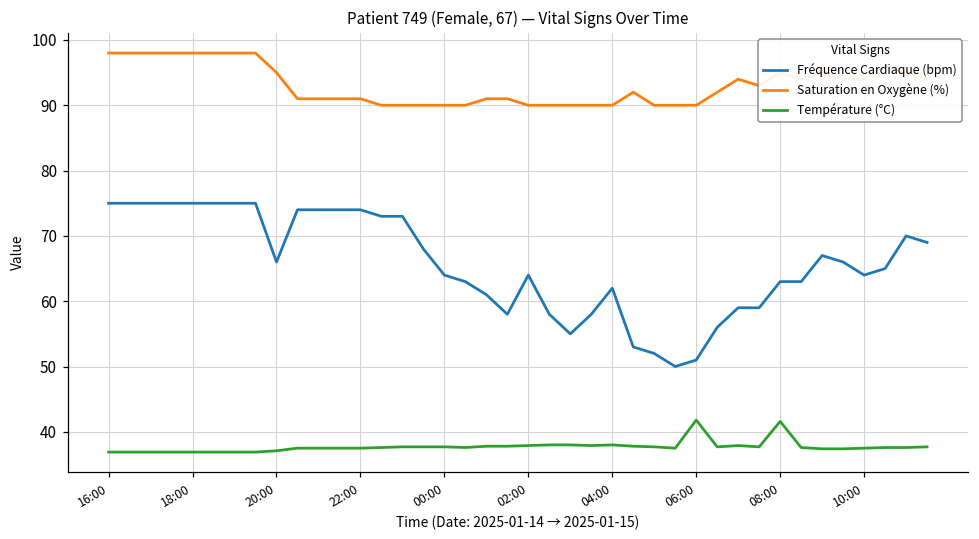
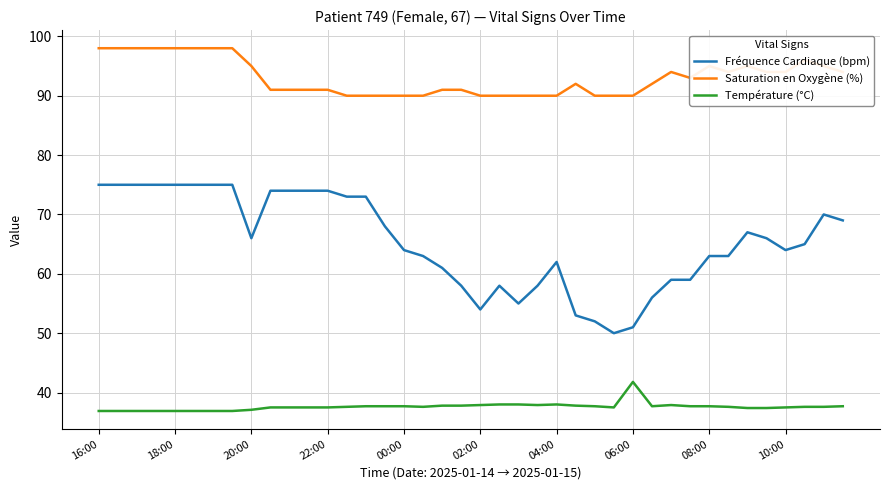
  {
    "Fréquence Cardiaque (bpm)": {
      "16:00": 75,
      "18:00": 75,
      "20:00": 66,
      "22:00": 74,
      "00:00": 64,
-     "02:00": 64,
+     "02:00": 54,
      "04:00": 62,
      "06:00": 51,
      "08:00": 63,
      "10:00": 64
    },
    "Saturation en Oxygène (%)": {
      "16:00": 98,
      "18:00": 98,
      "20:00": 95,
      "22:00": 91,
      "00:00": 90,
      "02:00": 90,
      "04:00": 90,
      "06:00": 90
    },
    "Température (°C)": {
      "16:00": 37,
      "18:00": 37,
      "20:00": 37,
      "22:00": 38,
      "00:00": 38,
      "02:00": 38,
      "04:00": 38,
      "06:00": 42,
-     "08:00": 42,
+     "08:00": 38,
      "10:00": 38
    }
  }
